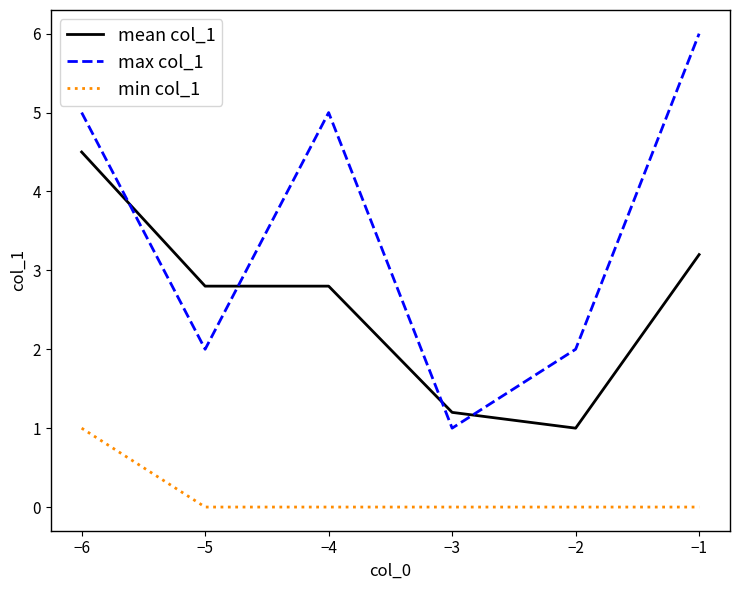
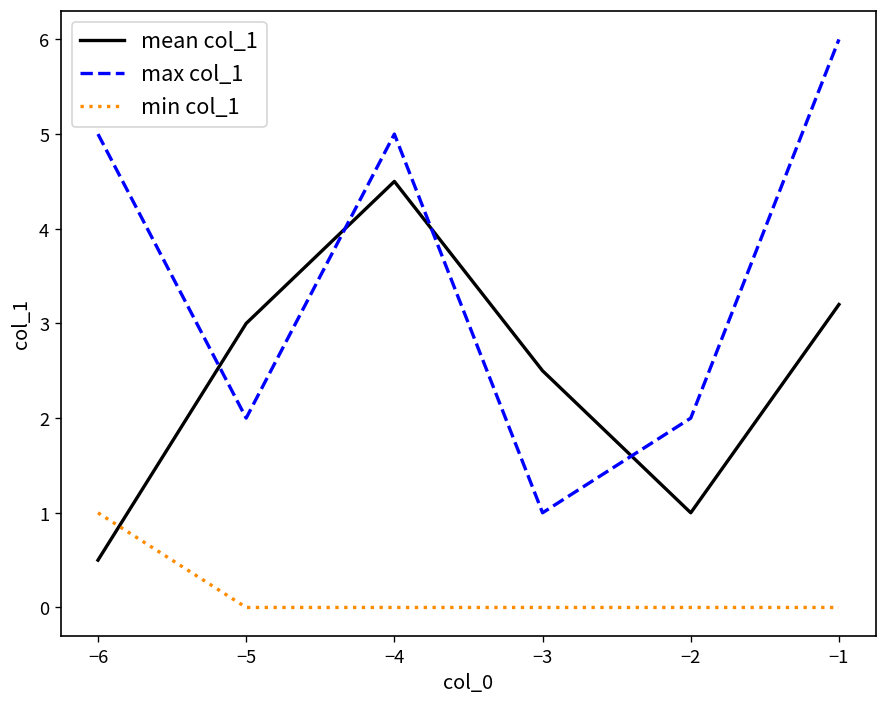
  {
    "mean col_1": {
-     "−6": 4.5,
-     "−5": 2.8,
-     "−4": 2.8,
-     "−3": 1.2,
+     "−6": 0.5,
+     "−5": 3.0,
+     "−4": 4.5,
+     "−3": 2.5,
      "−2": 1.0,
      "−1": 3.2
    },
    "max col_1": {
      "−6": 5.0,
      "−5": 2.0,
      "−4": 5.0,
      "−3": 1.0,
      "−2": 2.0,
      "−1": 6.0
    },
    "min col_1": {
      "−6": 1.0,
      "−5": 0.0,
      "−4": 0.0,
      "−3": 0.0,
      "−2": 0.0,
      "−1": 0.0
    }
  }
